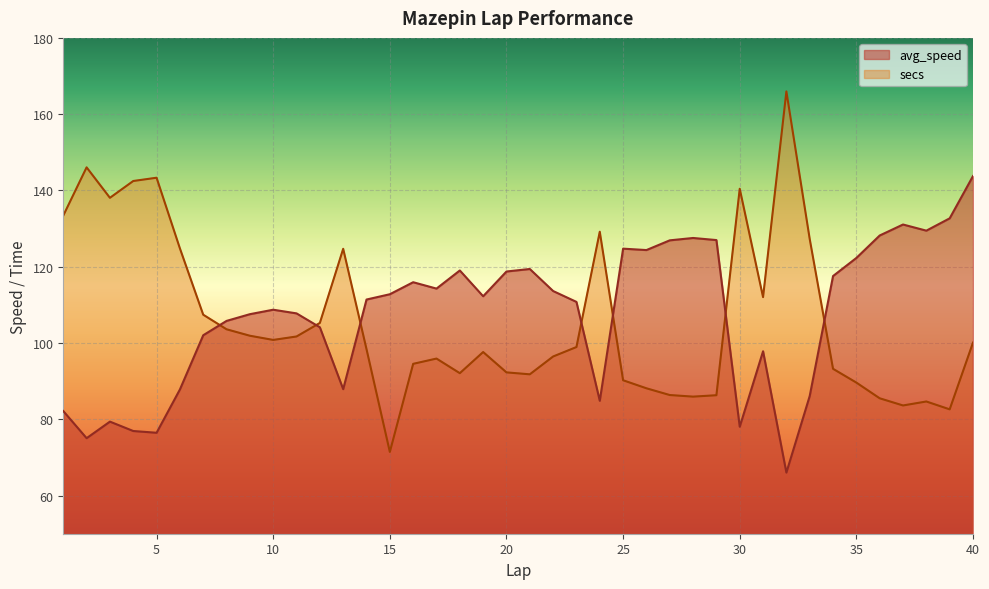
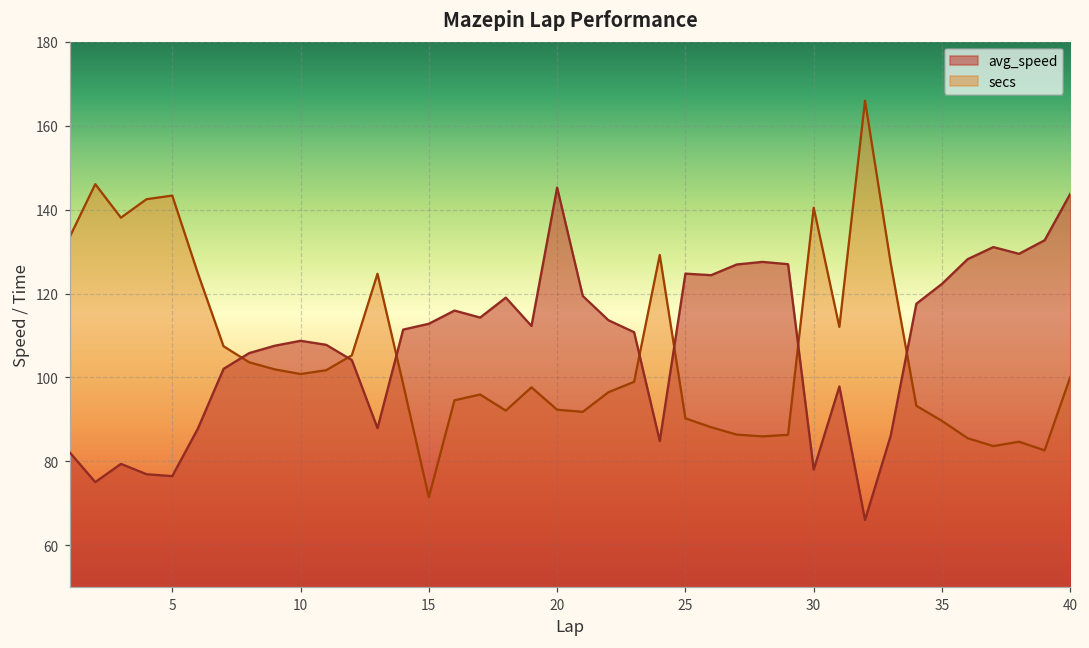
  {
    "avg_speed": {
      "5": 76,
      "10": 109,
      "15": 113,
-     "20": 119,
+     "20": 145,
      "25": 125,
      "30": 78,
      "35": 122,
      "40": 144
    },
    "secs": {
      "5": 143,
      "10": 101,
      "15": 71,
      "20": 92,
      "25": 90,
      "30": 140,
      "35": 90,
      "40": 100
    }
  }
